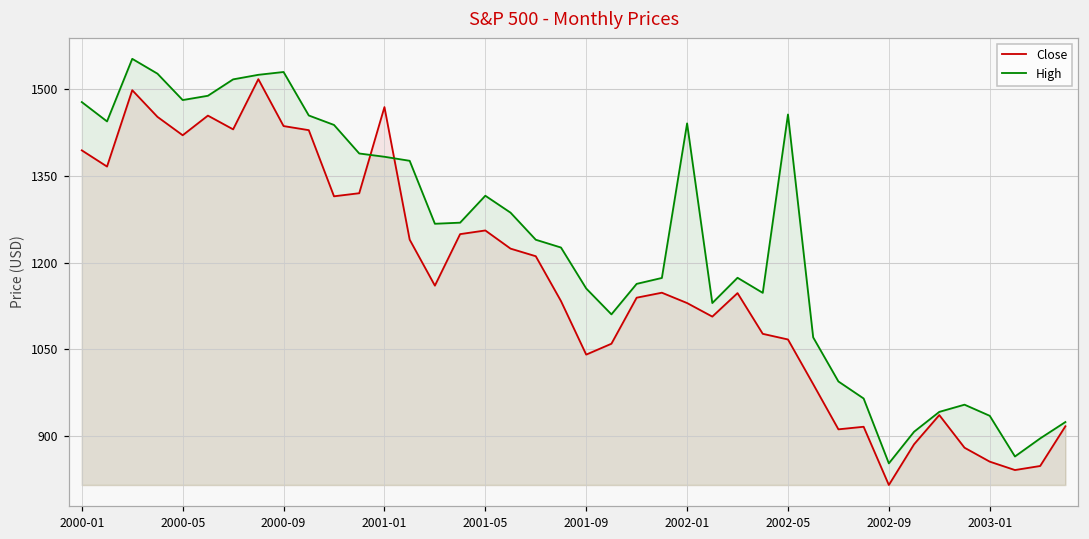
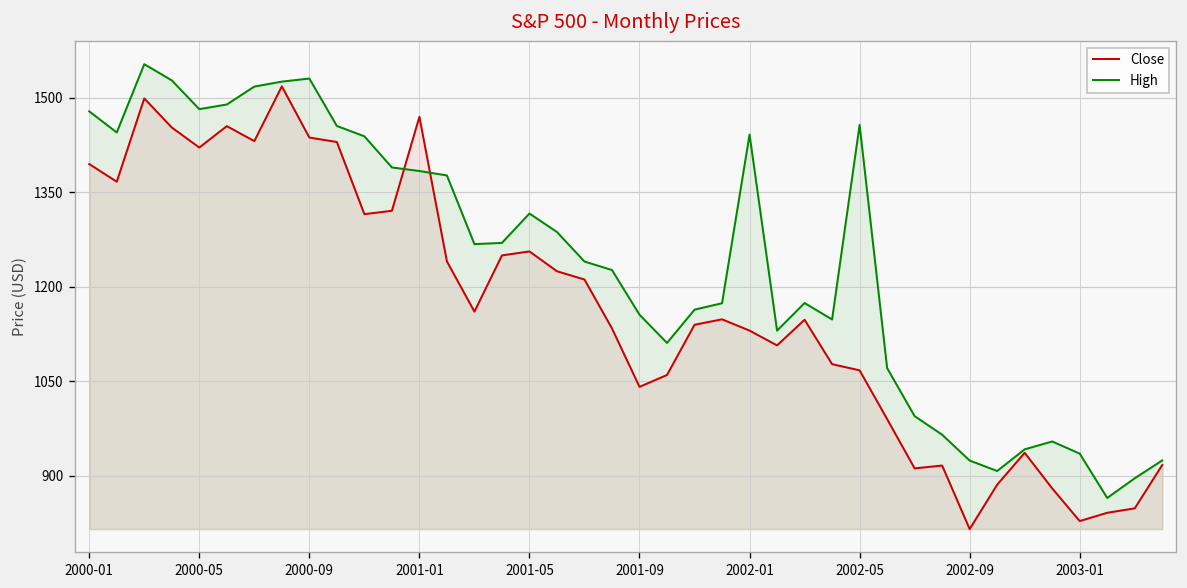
  {
    "Close": {
      "2000-01": 1390,
      "2000-05": 1420,
      "2000-09": 1440,
      "2001-01": 1470,
      "2001-05": 1260,
      "2001-09": 1040,
      "2002-01": 1130,
      "2002-05": 1070,
      "2002-09": 820,
-     "2003-01": 860
+     "2003-01": 830
    },
    "High": {
      "2000-01": 1480,
      "2000-05": 1480,
      "2000-09": 1530,
      "2001-01": 1380,
      "2001-05": 1320,
      "2001-09": 1160,
      "2002-01": 1440,
      "2002-05": 1460,
-     "2002-09": 850,
+     "2002-09": 920,
      "2003-01": 940
    }
  }
